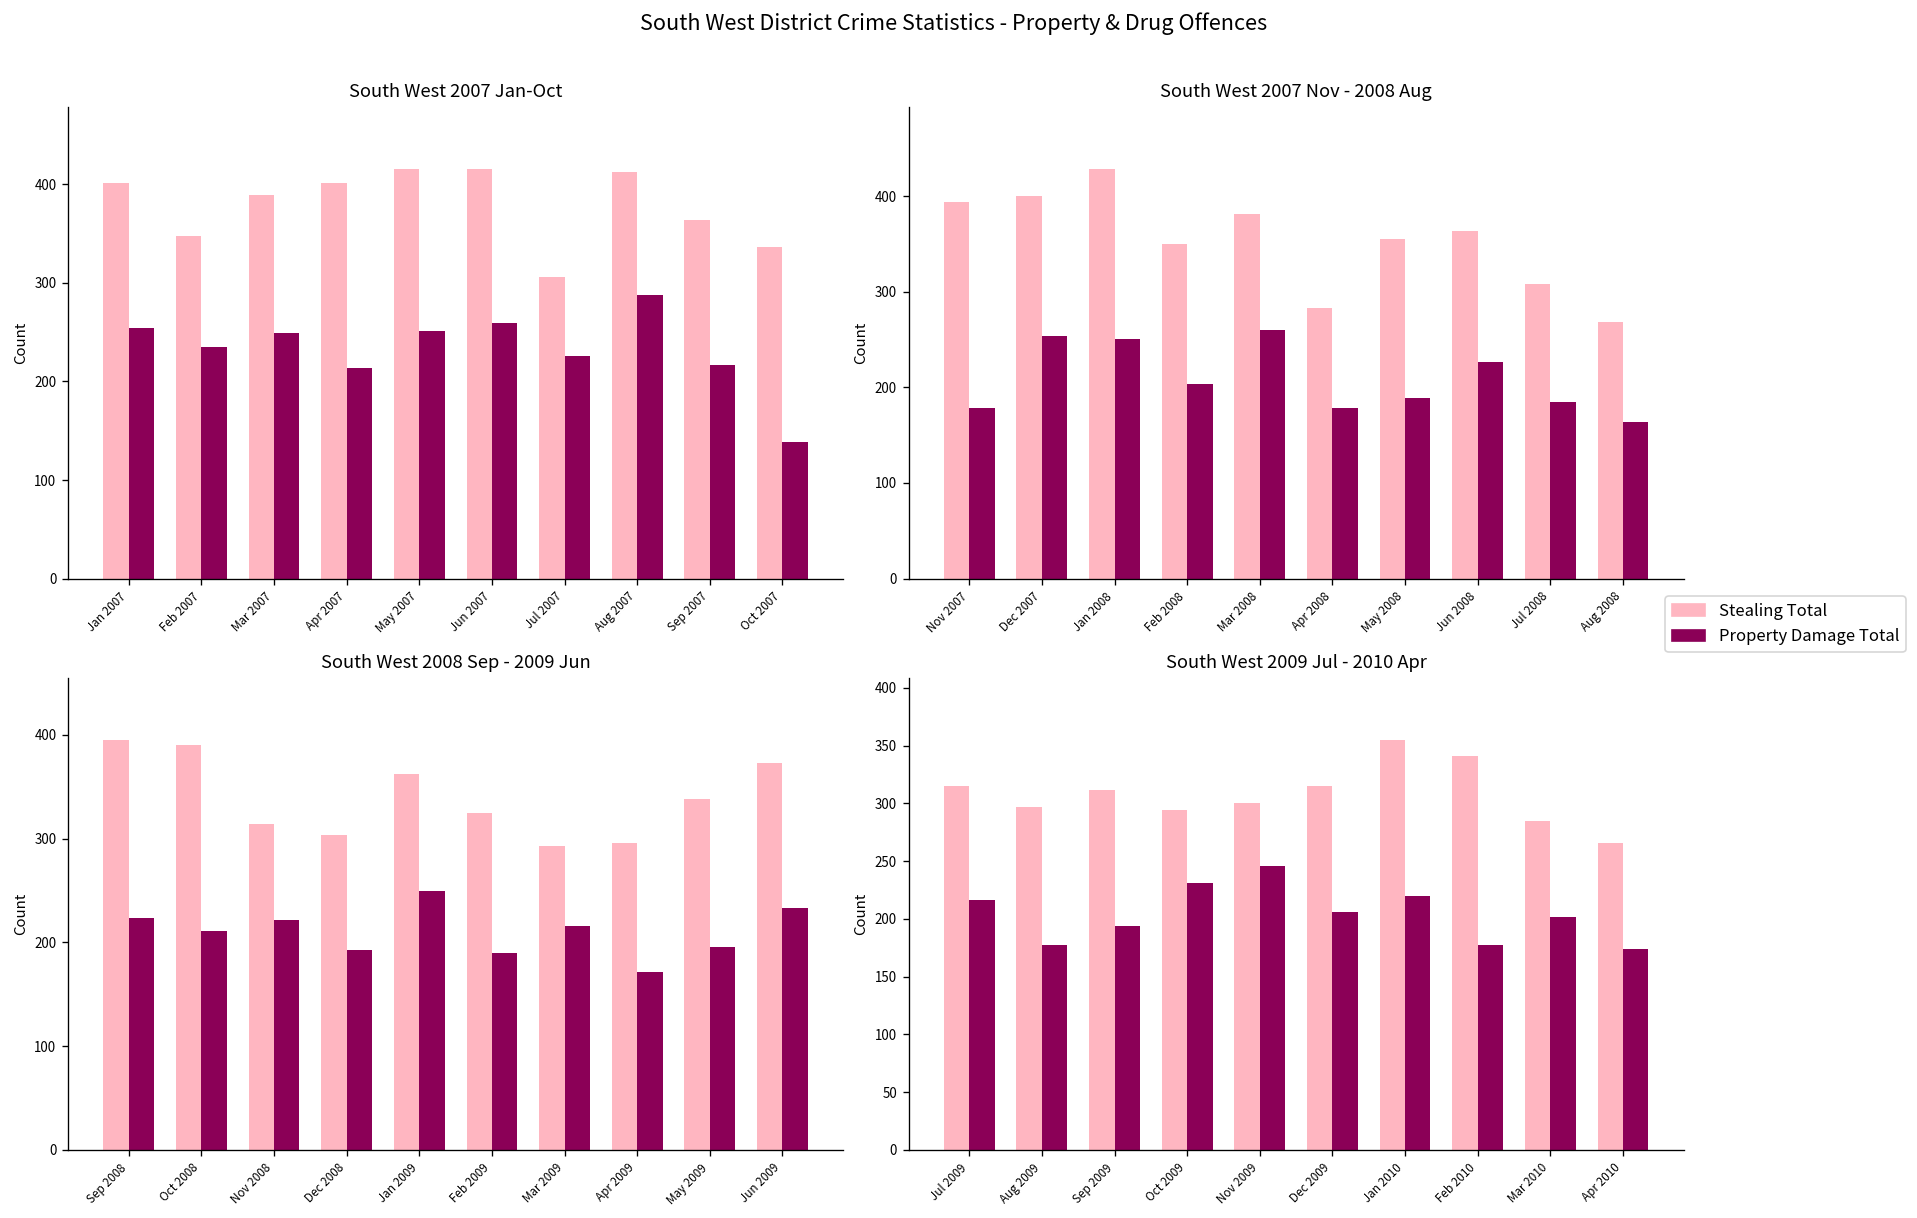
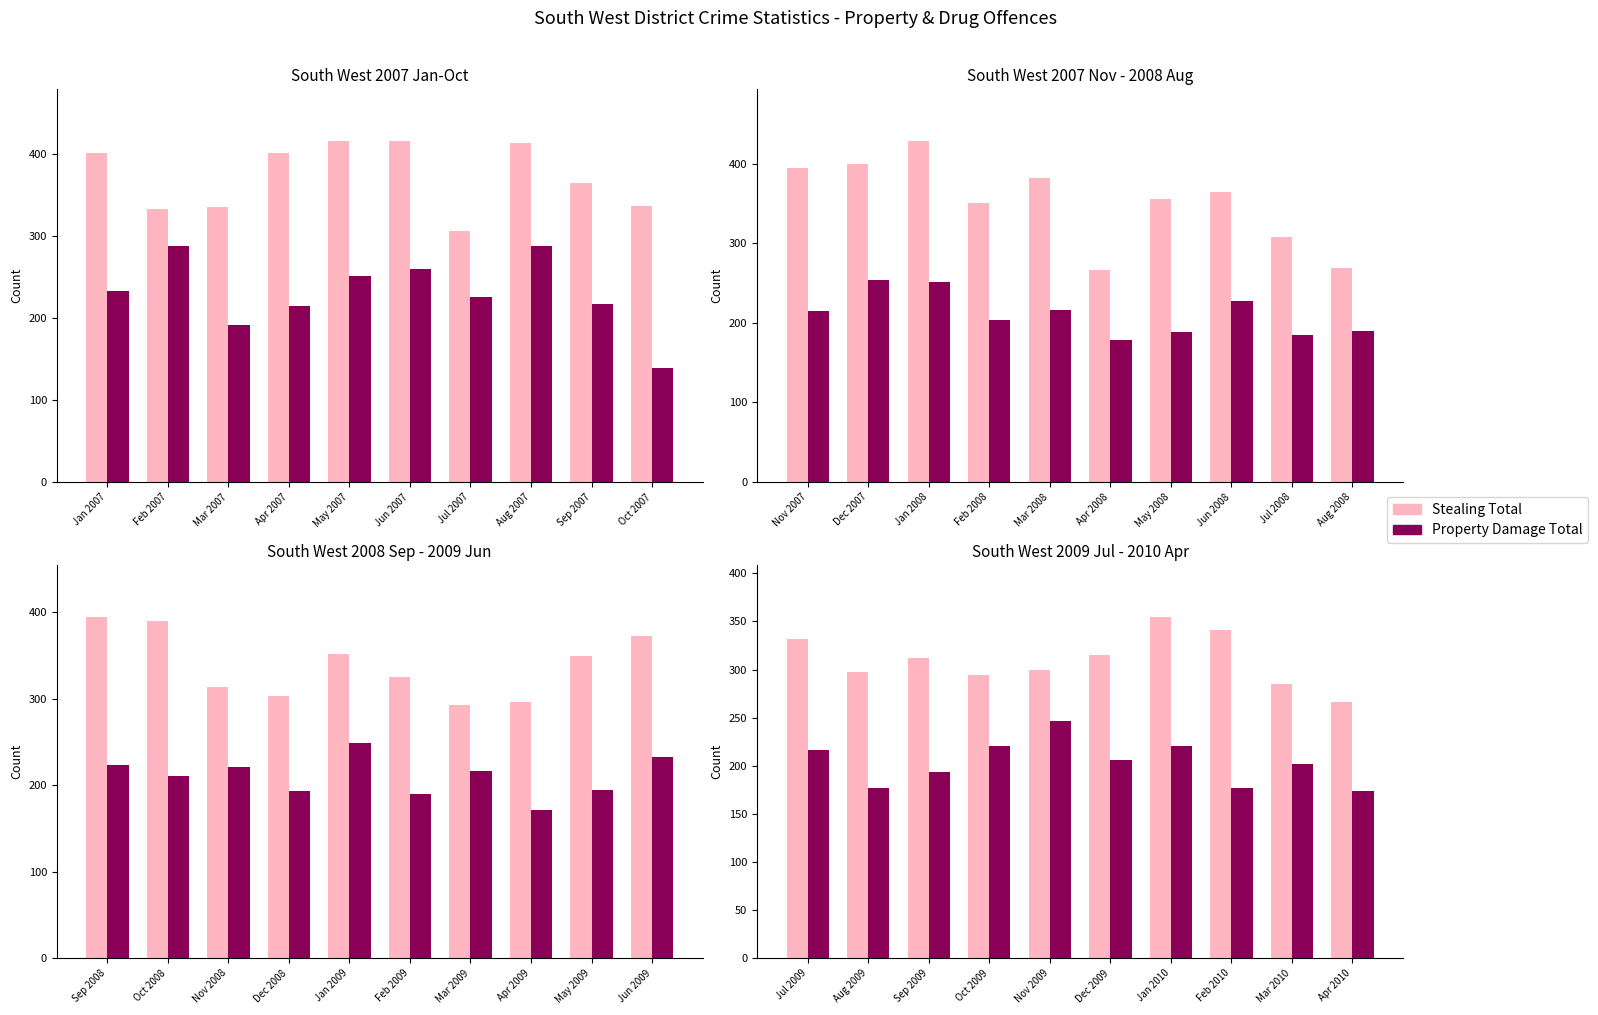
  {
    "South West 2007 Jan-Oct": {
      "Stealing Total": {
        "Jan 2007": 400,
-       "Feb 2007": 350,
-       "Mar 2007": 390,
+       "Feb 2007": 330,
+       "Mar 2007": 340,
        "Apr 2007": 400,
        "May 2007": 420,
        "Jun 2007": 420,
        "Jul 2007": 310,
        "Aug 2007": 410,
        "Sep 2007": 360,
        "Oct 2007": 340
      },
      "Property Damage Total": {
-       "Jan 2007": 250,
-       "Feb 2007": 240,
-       "Mar 2007": 250,
+       "Jan 2007": 230,
+       "Feb 2007": 290,
+       "Mar 2007": 190,
        "Apr 2007": 210,
        "May 2007": 250,
        "Jun 2007": 260,
        "Jul 2007": 230,
        "Aug 2007": 290,
        "Sep 2007": 220,
        "Oct 2007": 140
      }
    },
    "South West 2007 Nov - 2008 Aug": {
      "Stealing Total": {
        "Nov 2007": 390,
        "Dec 2007": 400,
        "Jan 2008": 430,
        "Feb 2008": 350,
        "Mar 2008": 380,
-       "Apr 2008": 280,
+       "Apr 2008": 270,
        "May 2008": 360,
        "Jun 2008": 360,
        "Jul 2008": 310,
        "Aug 2008": 270
      },
      "Property Damage Total": {
-       "Nov 2007": 180,
+       "Nov 2007": 220,
        "Dec 2007": 250,
        "Jan 2008": 250,
        "Feb 2008": 200,
-       "Mar 2008": 260,
+       "Mar 2008": 220,
        "Apr 2008": 180,
        "May 2008": 190,
        "Jun 2008": 230,
        "Jul 2008": 190,
-       "Aug 2008": 160
+       "Aug 2008": 190
      }
    },
    "South West 2008 Sep - 2009 Jun": {
      "Stealing Total": {
        "Sep 2008": 400,
        "Oct 2008": 390,
        "Nov 2008": 310,
        "Dec 2008": 300,
-       "Jan 2009": 360,
+       "Jan 2009": 350,
        "Feb 2009": 330,
        "Mar 2009": 290,
        "Apr 2009": 300,
-       "May 2009": 340,
+       "May 2009": 350,
        "Jun 2009": 370
      },
      "Property Damage Total": {
        "Sep 2008": 220,
        "Oct 2008": 210,
        "Nov 2008": 220,
        "Dec 2008": 190,
        "Jan 2009": 250,
        "Feb 2009": 190,
        "Mar 2009": 220,
        "Apr 2009": 170,
        "May 2009": 200,
        "Jun 2009": 230
      }
    },
    "South West 2009 Jul - 2010 Apr": {
      "Stealing Total": {
-       "Jul 2009": 320,
+       "Jul 2009": 330,
        "Aug 2009": 300,
        "Sep 2009": 310,
        "Oct 2009": 290,
        "Nov 2009": 300,
        "Dec 2009": 320,
        "Jan 2010": 360,
        "Feb 2010": 340,
        "Mar 2010": 290,
        "Apr 2010": 270
      },
      "Property Damage Total": {
        "Jul 2009": 220,
        "Aug 2009": 180,
        "Sep 2009": 190,
-       "Oct 2009": 230,
+       "Oct 2009": 220,
        "Nov 2009": 250,
        "Dec 2009": 210,
        "Jan 2010": 220,
        "Feb 2010": 180,
        "Mar 2010": 200,
        "Apr 2010": 170
      }
    }
  }
